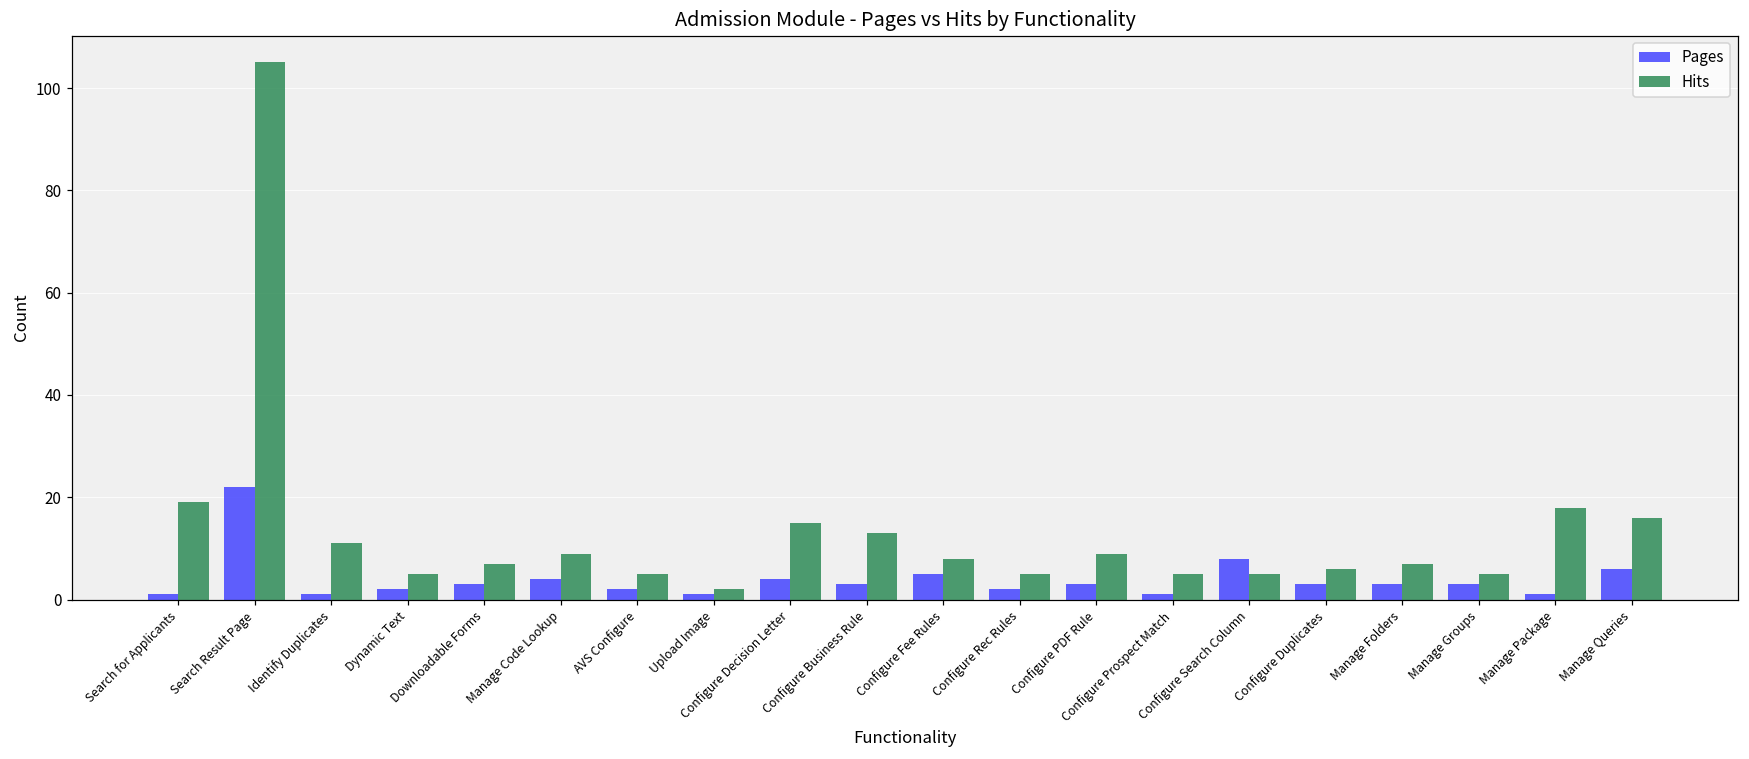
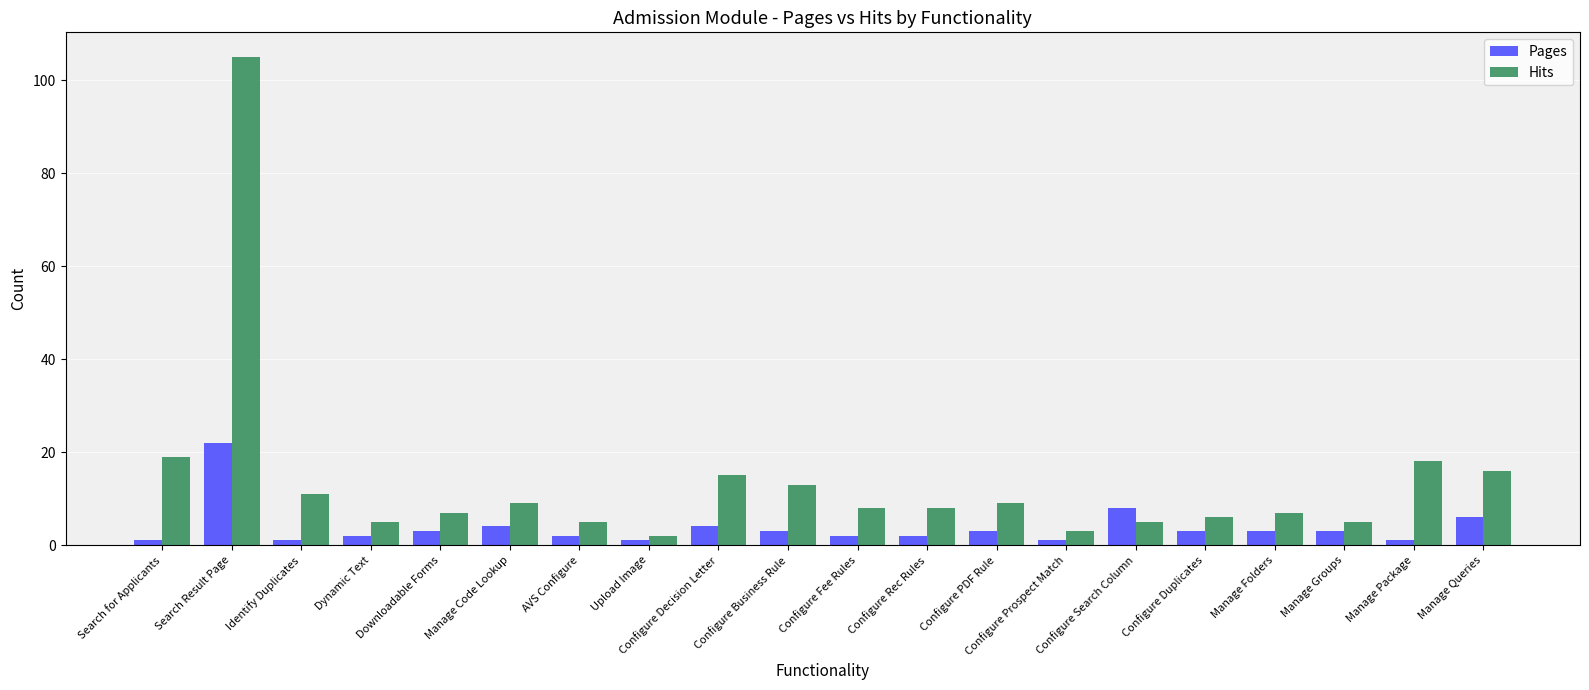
  {
    "Pages": {
      "Search for Applicants": 1,
      "Search Result Page": 22,
      "Identify Duplicates": 1,
      "Dynamic Text": 2,
      "Downloadable Forms": 3,
      "Manage Code Lookup": 4,
      "AVS Configure": 2,
      "Upload Image": 1,
      "Configure Decision Letter": 4,
      "Configure Business Rule": 3,
-     "Configure Fee Rules": 5,
+     "Configure Fee Rules": 2,
      "Configure Rec Rules": 2,
      "Configure PDF Rule": 3,
      "Configure Prospect Match": 1,
      "Configure Search Column": 8,
      "Configure Duplicates": 3,
      "Manage Folders": 3,
      "Manage Groups": 3,
      "Manage Package": 1,
      "Manage Queries": 6
    },
    "Hits": {
      "Search for Applicants": 19,
      "Search Result Page": 105,
      "Identify Duplicates": 11,
      "Dynamic Text": 5,
      "Downloadable Forms": 7,
      "Manage Code Lookup": 9,
      "AVS Configure": 5,
      "Upload Image": 2,
      "Configure Decision Letter": 15,
      "Configure Business Rule": 13,
      "Configure Fee Rules": 8,
-     "Configure Rec Rules": 5,
+     "Configure Rec Rules": 8,
      "Configure PDF Rule": 9,
-     "Configure Prospect Match": 5,
+     "Configure Prospect Match": 3,
      "Configure Search Column": 5,
      "Configure Duplicates": 6,
      "Manage Folders": 7,
      "Manage Groups": 5,
      "Manage Package": 18,
      "Manage Queries": 16
    }
  }
